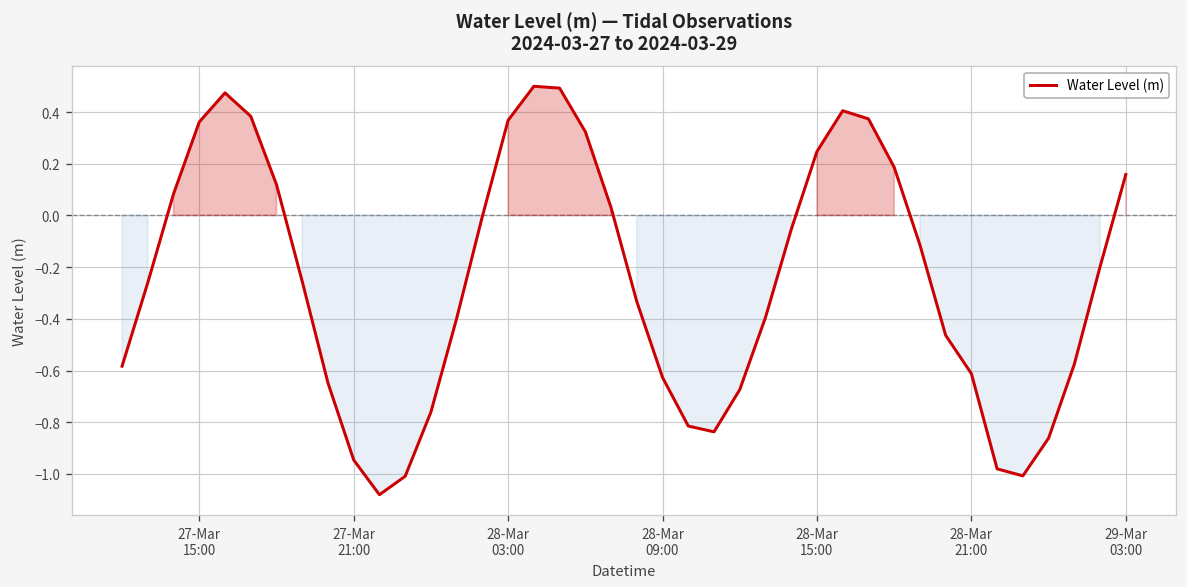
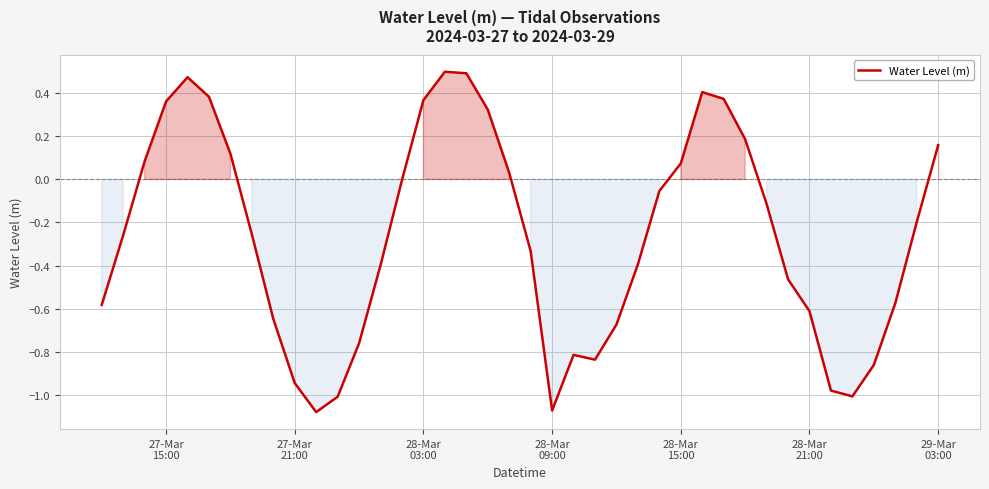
  {
    "27-Mar 15:00": 0.36,
    "27-Mar 21:00": -0.95,
    "28-Mar 03:00": 0.37,
-   "28-Mar 09:00": -0.63,
-   "28-Mar 15:00": 0.25,
+   "28-Mar 09:00": -1.07,
+   "28-Mar 15:00": 0.07,
    "28-Mar 21:00": -0.61,
    "29-Mar 03:00": 0.16
  }
